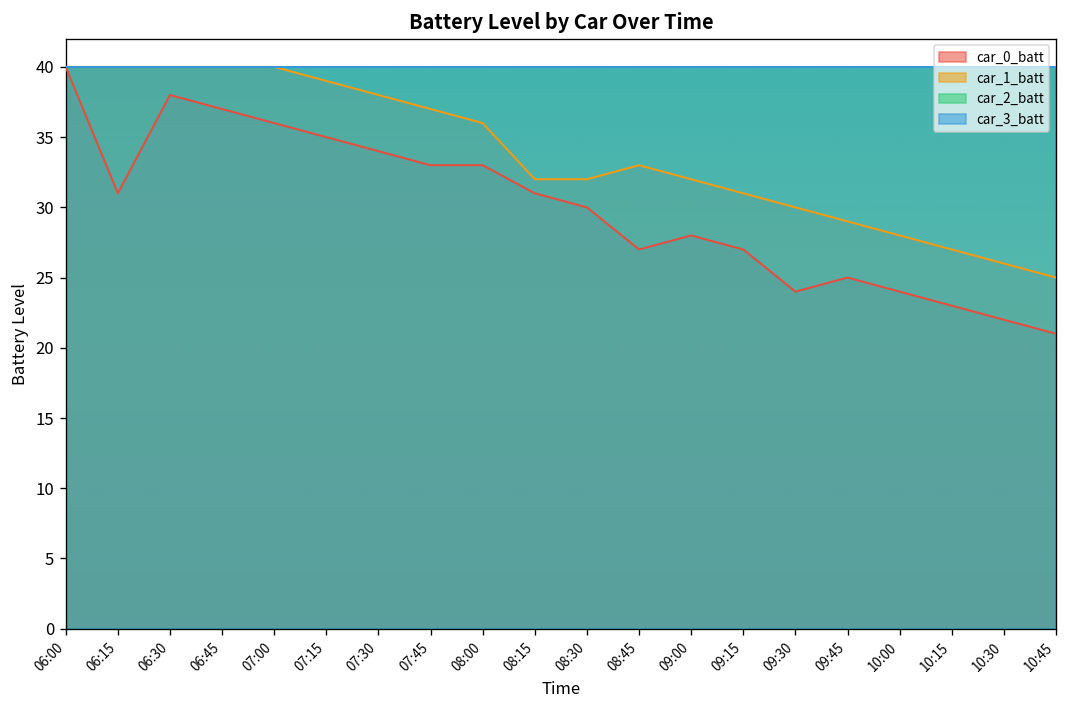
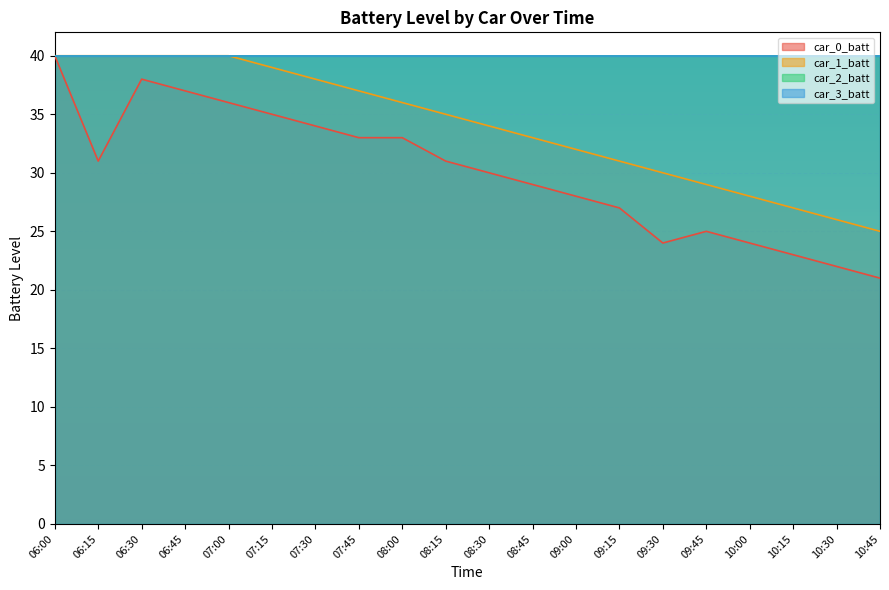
  {
    "car_0_batt": {
      "06:15": 31,
      "06:30": 38,
      "06:45": 37,
      "07:00": 36,
      "07:15": 35,
      "07:30": 34,
      "07:45": 33,
      "08:00": 33,
      "08:15": 31,
      "08:30": 30,
-     "08:45": 27,
+     "08:45": 29,
      "09:00": 28,
      "09:15": 27,
      "09:30": 24,
      "09:45": 25,
      "10:00": 24,
      "10:15": 23,
      "10:30": 22,
      "10:45": 21
    },
    "car_1_batt": {
      "07:15": 39,
      "07:30": 38,
      "07:45": 37,
      "08:00": 36,
-     "08:15": 32,
-     "08:30": 32,
+     "08:15": 35,
+     "08:30": 34,
      "08:45": 33,
      "09:00": 32,
      "09:15": 31,
      "09:30": 30,
      "09:45": 29,
      "10:00": 28,
      "10:15": 27,
      "10:30": 26,
      "10:45": 25
    },
    "car_3_batt": {
      "07:15": 40,
      "07:30": 40,
      "07:45": 40,
      "08:00": 40,
      "08:15": 40,
      "08:30": 40,
      "08:45": 40,
      "09:00": 40,
      "09:15": 40,
      "09:30": 40,
      "09:45": 40,
      "10:00": 40,
      "10:45": 40
    }
  }
